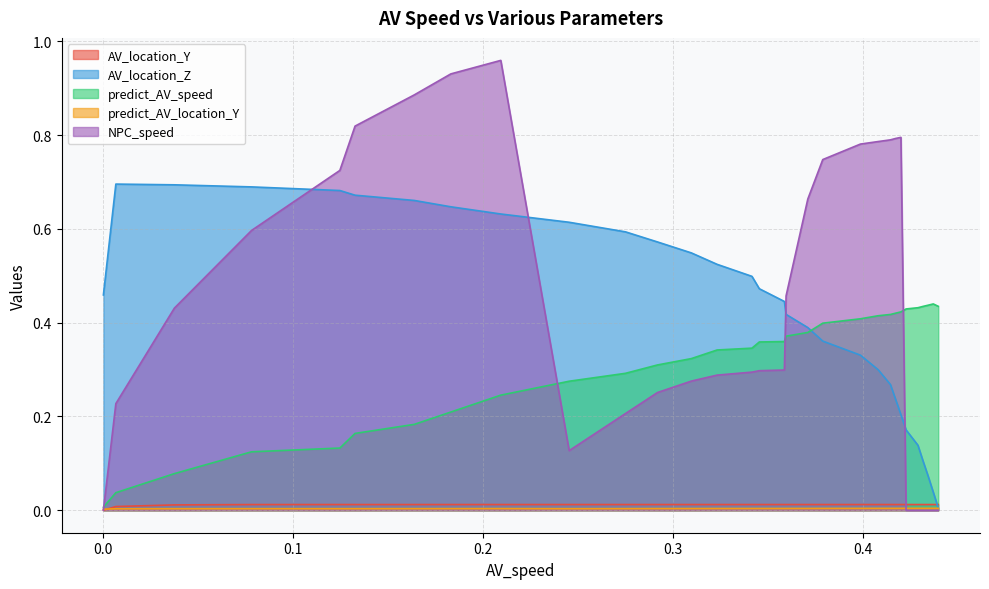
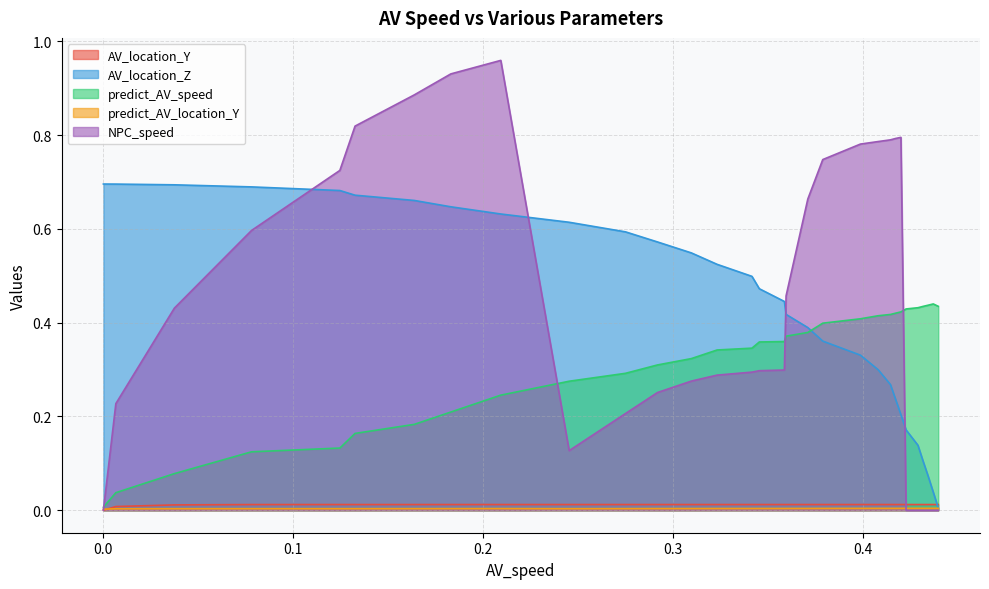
  {
    "AV_location_Z": {
-     "0.0": 0.46
+     "0.0": 0.70
    }
  }
